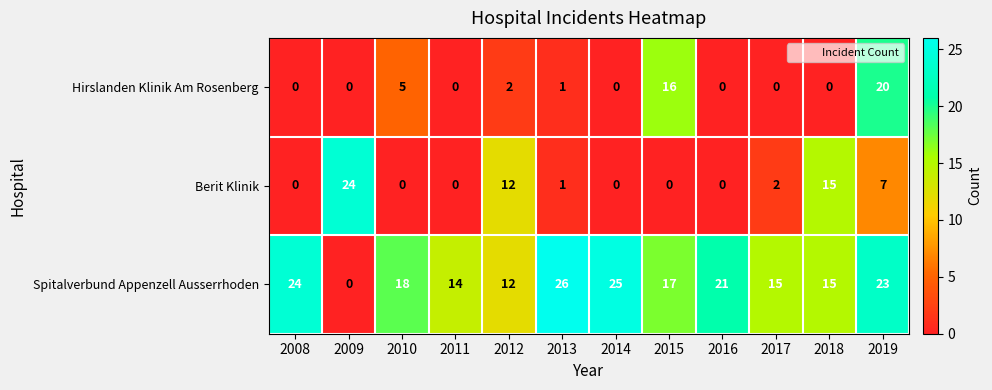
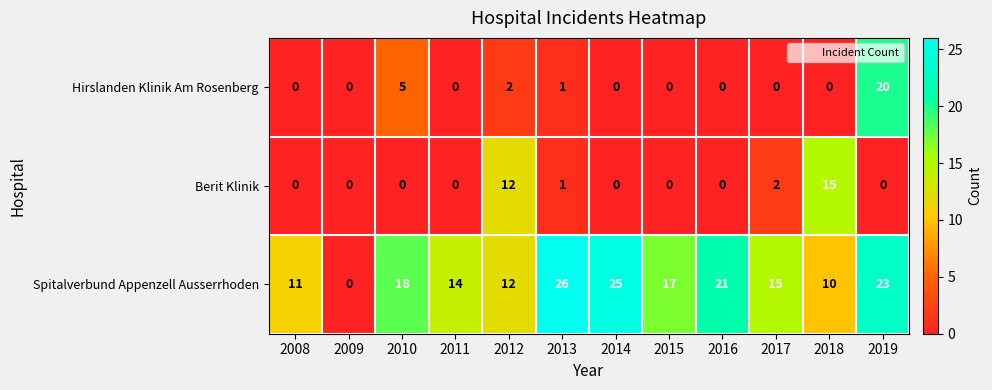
  {
    "Hirslanden Klinik Am Rosenberg": {
      "2008": 0,
      "2009": 0,
      "2010": 5,
      "2011": 0,
      "2012": 2,
      "2013": 1,
      "2014": 0,
-     "2015": 16,
+     "2015": 0,
      "2016": 0,
      "2017": 0,
      "2018": 0,
      "2019": 20
    },
    "Berit Klinik": {
      "2008": 0,
-     "2009": 24,
+     "2009": 0,
      "2010": 0,
      "2011": 0,
      "2012": 12,
      "2013": 1,
      "2014": 0,
      "2015": 0,
      "2016": 0,
      "2017": 2,
      "2018": 15,
-     "2019": 7
+     "2019": 0
    },
    "Spitalverbund Appenzell Ausserrhoden": {
-     "2008": 24,
+     "2008": 11,
      "2009": 0,
      "2010": 18,
      "2011": 14,
      "2012": 12,
      "2013": 26,
      "2014": 25,
      "2015": 17,
      "2016": 21,
      "2017": 15,
-     "2018": 15,
+     "2018": 10,
      "2019": 23
    }
  }
